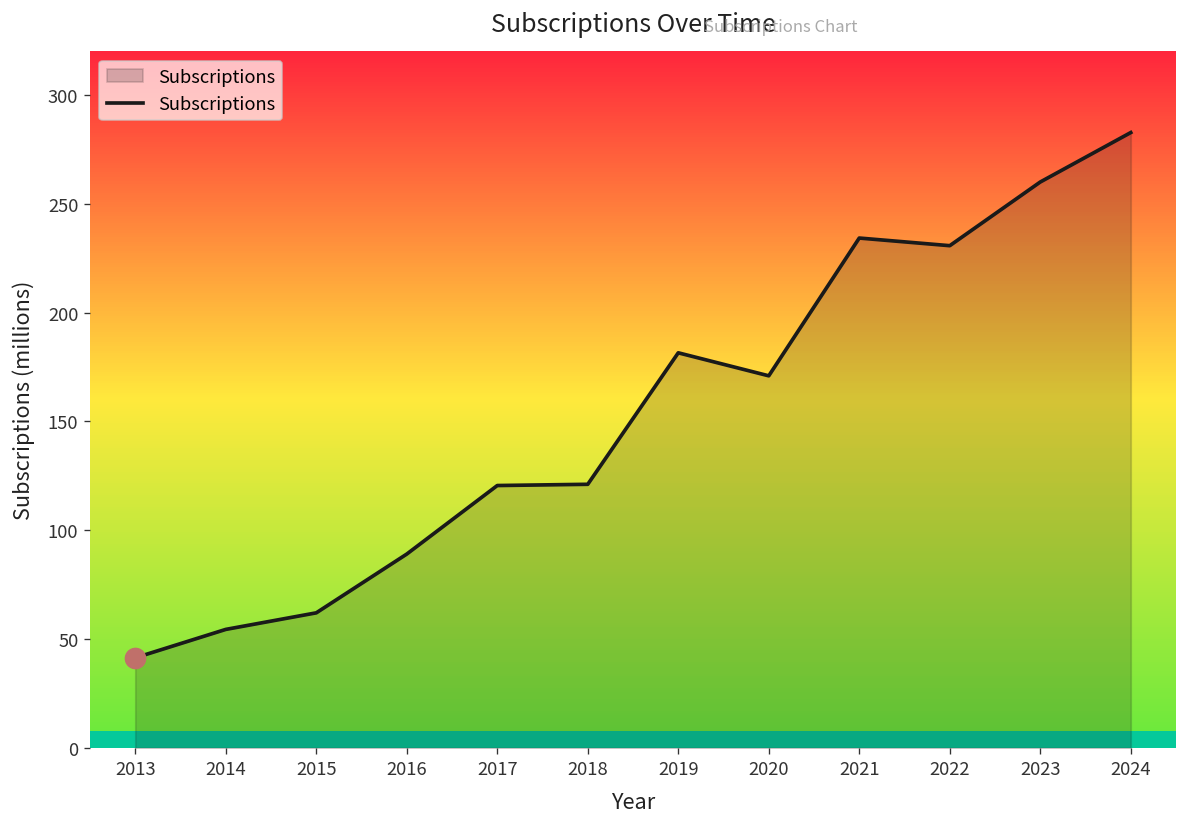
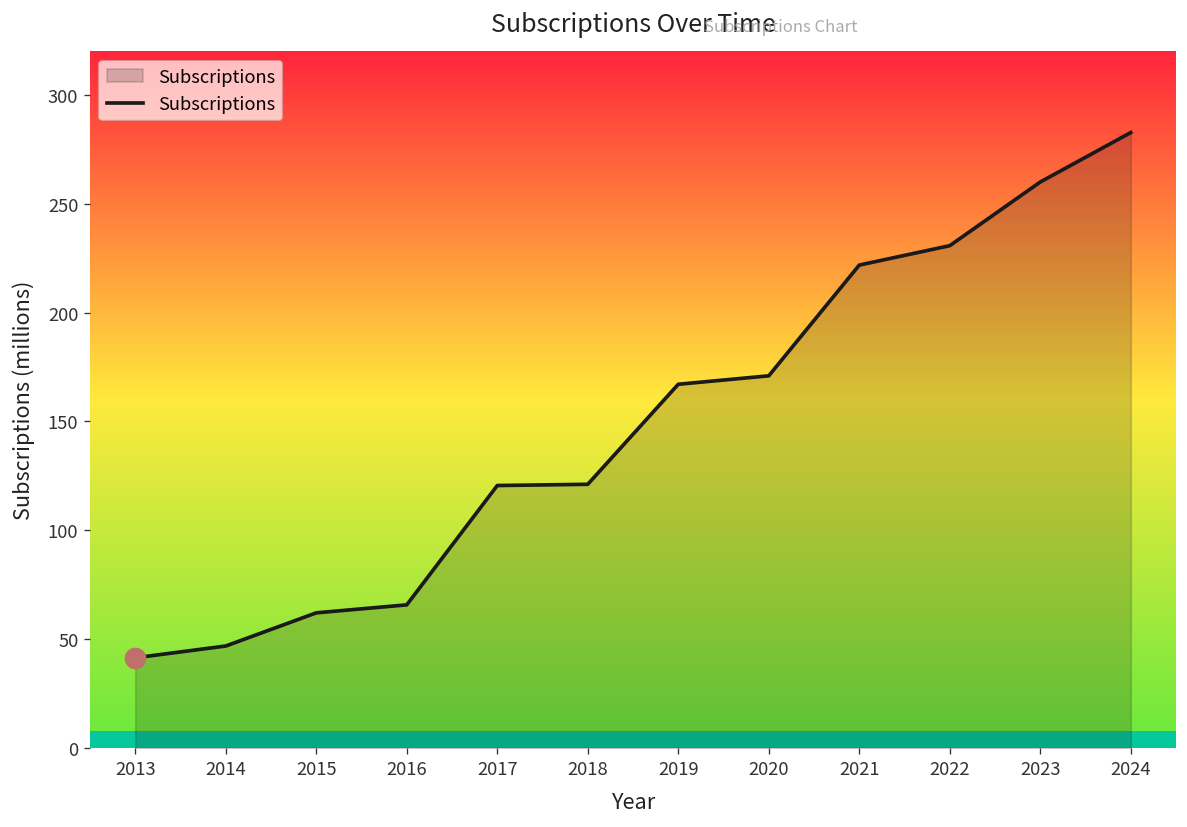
  {
    "Subscriptions": {
-     "2014": 54,
+     "2014": 47,
      "2015": 62,
-     "2016": 89,
+     "2016": 66,
      "2017": 121,
      "2018": 121,
-     "2019": 182,
+     "2019": 167,
      "2020": 171,
-     "2021": 234,
+     "2021": 222,
      "2022": 231,
      "2023": 260,
      "2024": 283
    }
  }
